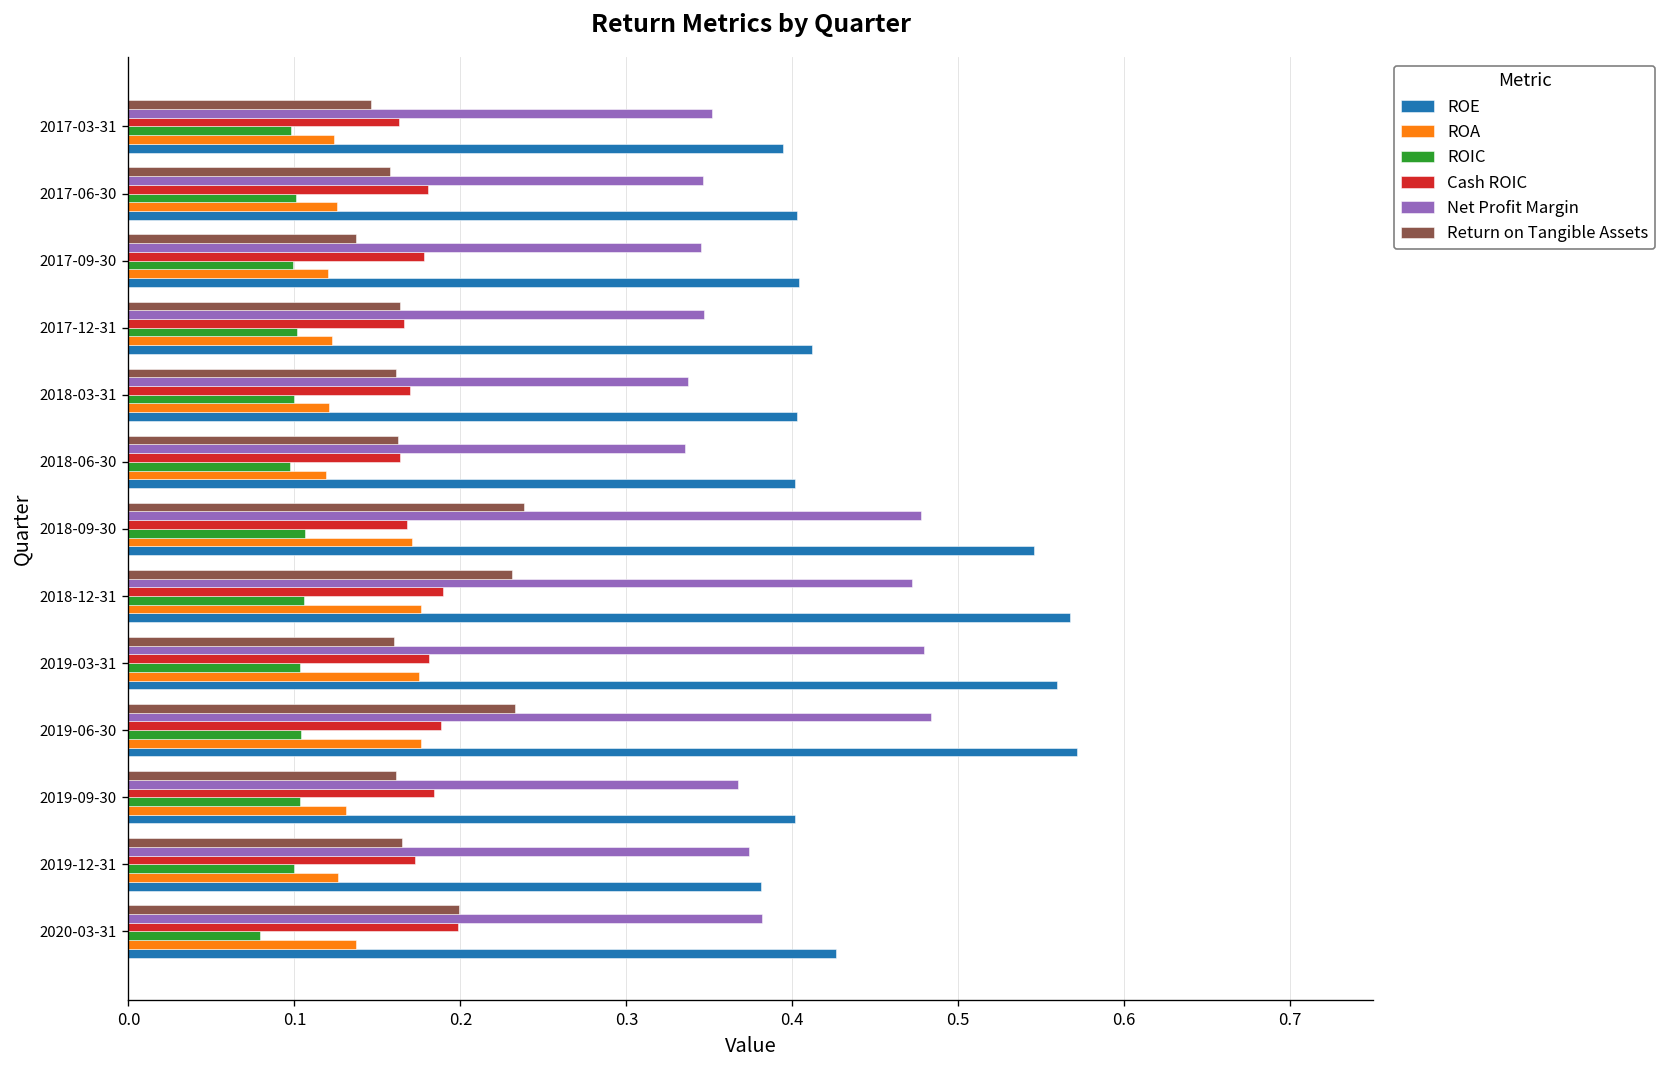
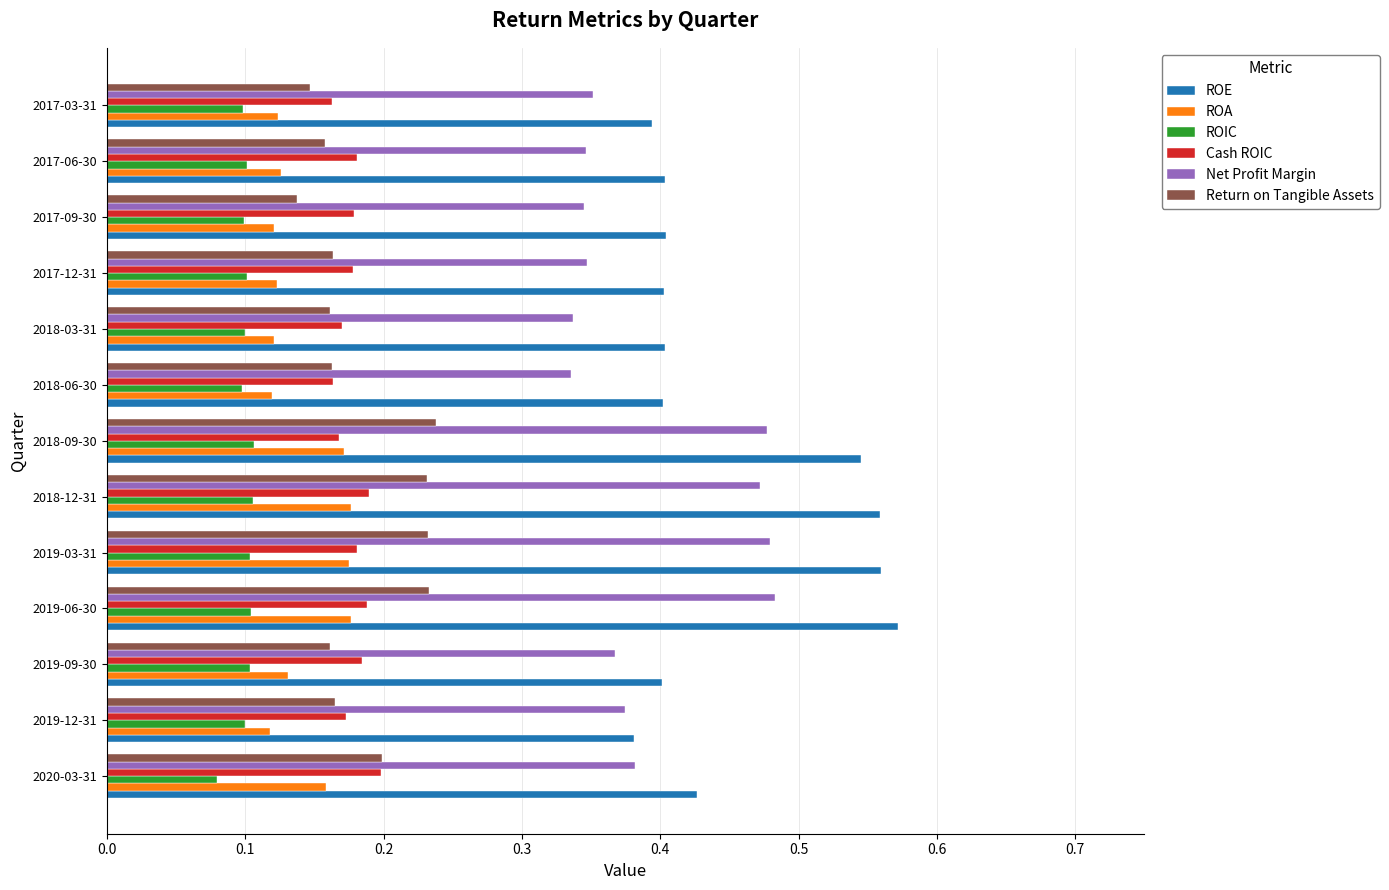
  {
    "ROE": {
      "2017-03-31": 0.394,
      "2017-06-30": 0.403,
      "2017-09-30": 0.404,
-     "2017-12-31": 0.412,
+     "2017-12-31": 0.403,
      "2018-03-31": 0.403,
      "2018-06-30": 0.402,
      "2018-09-30": 0.546,
-     "2018-12-31": 0.568,
+     "2018-12-31": 0.559,
      "2019-03-31": 0.560,
      "2019-06-30": 0.572,
      "2019-09-30": 0.402,
      "2019-12-31": 0.381,
      "2020-03-31": 0.427
    },
    "ROA": {
      "2017-03-31": 0.124,
      "2017-06-30": 0.126,
      "2017-09-30": 0.121,
      "2017-12-31": 0.123,
      "2018-03-31": 0.121,
      "2018-06-30": 0.119,
      "2018-09-30": 0.171,
      "2018-12-31": 0.176,
      "2019-03-31": 0.175,
      "2019-06-30": 0.176,
      "2019-09-30": 0.131,
-     "2019-12-31": 0.126,
-     "2020-03-31": 0.137
+     "2019-12-31": 0.118,
+     "2020-03-31": 0.158
    },
    "ROIC": {
      "2017-03-31": 0.098,
      "2017-06-30": 0.101,
      "2017-09-30": 0.099,
      "2017-12-31": 0.101,
      "2018-03-31": 0.100,
      "2018-06-30": 0.097,
      "2018-09-30": 0.106,
      "2018-12-31": 0.106,
      "2019-03-31": 0.103,
      "2019-06-30": 0.104,
      "2019-09-30": 0.104,
      "2019-12-31": 0.100,
      "2020-03-31": 0.080
    },
    "Cash ROIC": {
      "2017-03-31": 0.163,
      "2017-06-30": 0.181,
      "2017-09-30": 0.178,
-     "2017-12-31": 0.166,
+     "2017-12-31": 0.178,
      "2018-03-31": 0.170,
      "2018-06-30": 0.164,
      "2018-09-30": 0.168,
      "2018-12-31": 0.190,
      "2019-03-31": 0.181,
      "2019-06-30": 0.188,
      "2019-09-30": 0.184,
      "2019-12-31": 0.173,
      "2020-03-31": 0.198
    },
    "Net Profit Margin": {
      "2017-03-31": 0.352,
      "2017-06-30": 0.346,
      "2017-09-30": 0.345,
      "2017-12-31": 0.347,
      "2018-03-31": 0.337,
      "2018-06-30": 0.335,
      "2018-09-30": 0.478,
      "2018-12-31": 0.472,
      "2019-03-31": 0.479,
      "2019-06-30": 0.483,
      "2019-09-30": 0.368,
      "2019-12-31": 0.374,
      "2020-03-31": 0.382
    },
    "Return on Tangible Assets": {
      "2017-03-31": 0.146,
      "2017-06-30": 0.158,
      "2017-09-30": 0.137,
      "2017-12-31": 0.164,
      "2018-03-31": 0.161,
      "2018-06-30": 0.163,
      "2018-09-30": 0.238,
      "2018-12-31": 0.231,
-     "2019-03-31": 0.160,
+     "2019-03-31": 0.232,
      "2019-06-30": 0.233,
      "2019-09-30": 0.161,
      "2019-12-31": 0.165,
      "2020-03-31": 0.199
    }
  }
